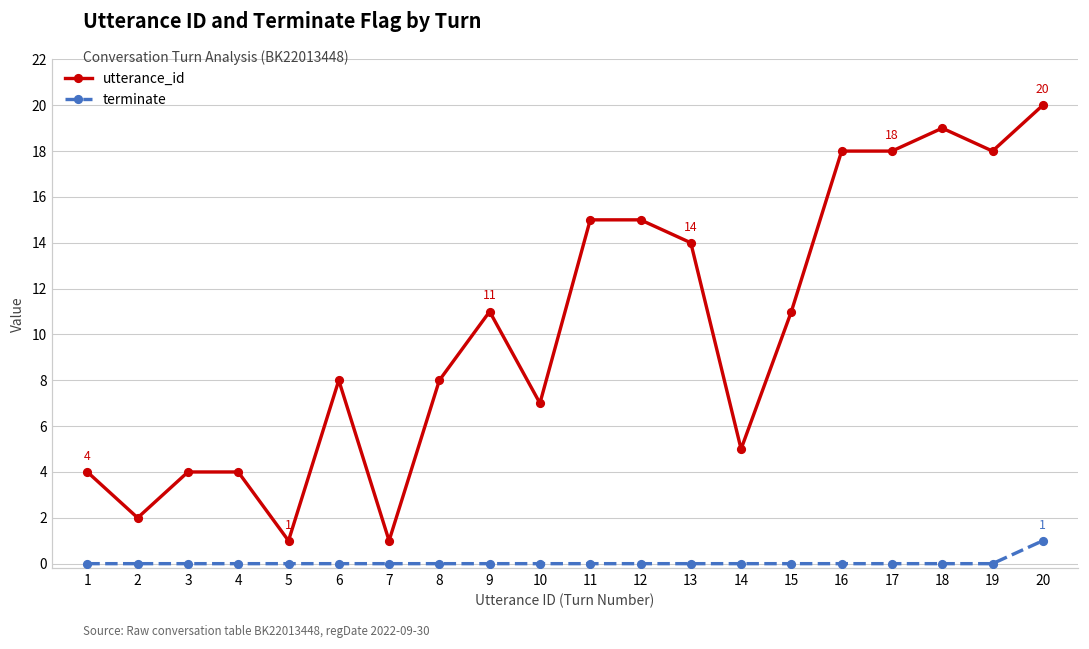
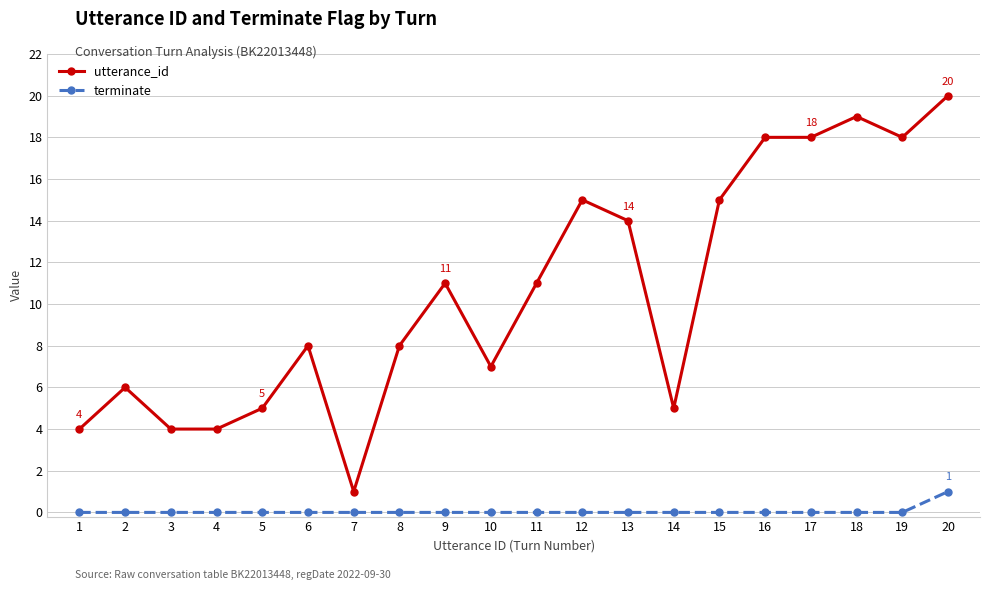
  {
    "utterance_id": {
      "1": 4,
-     "2": 2,
-     "5": 1,
+     "2": 6,
+     "5": 5,
      "9": 11,
-     "11": 15,
+     "11": 11,
      "13": 14,
-     "15": 11,
+     "15": 15,
      "17": 18,
      "20": 20
    },
    "terminate": {
      "20": 1
    }
  }
